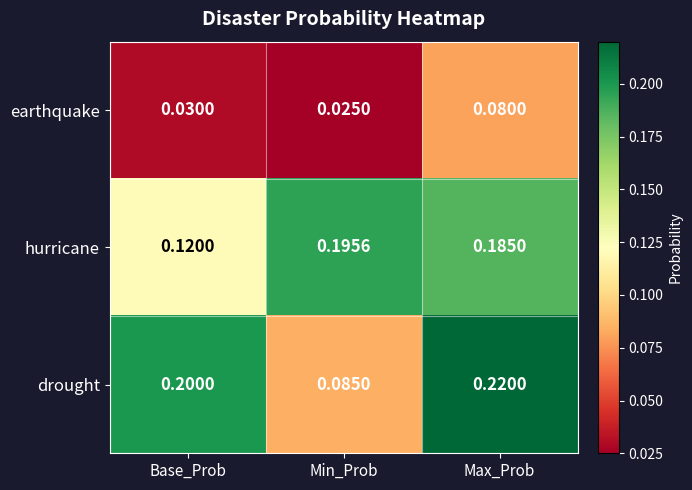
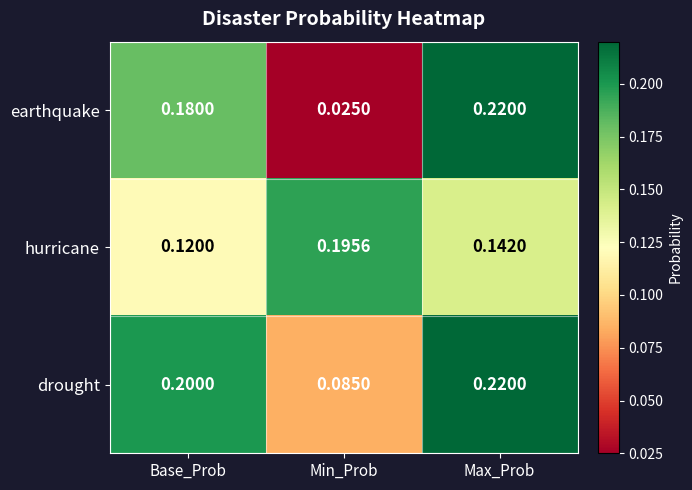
  {
    "earthquake": {
-     "Base_Prob": 0.0300,
+     "Base_Prob": 0.1800,
      "Min_Prob": 0.0250,
-     "Max_Prob": 0.0800
+     "Max_Prob": 0.2200
    },
    "hurricane": {
      "Base_Prob": 0.1200,
      "Min_Prob": 0.1956,
-     "Max_Prob": 0.1850
+     "Max_Prob": 0.1420
    },
    "drought": {
      "Base_Prob": 0.2000,
      "Min_Prob": 0.0850,
      "Max_Prob": 0.2200
    }
  }
